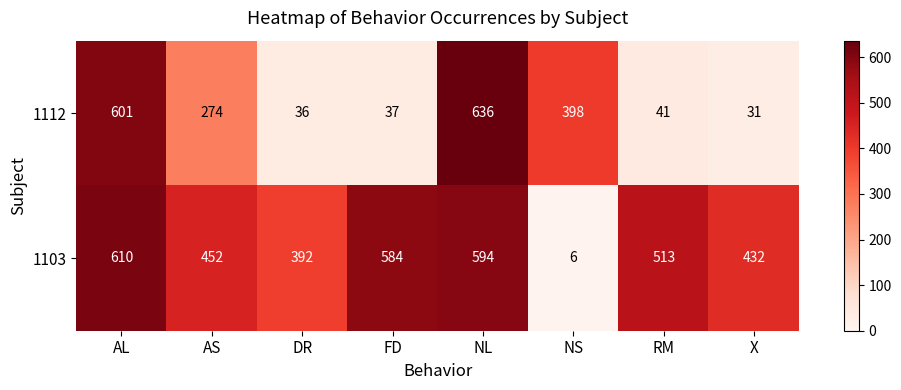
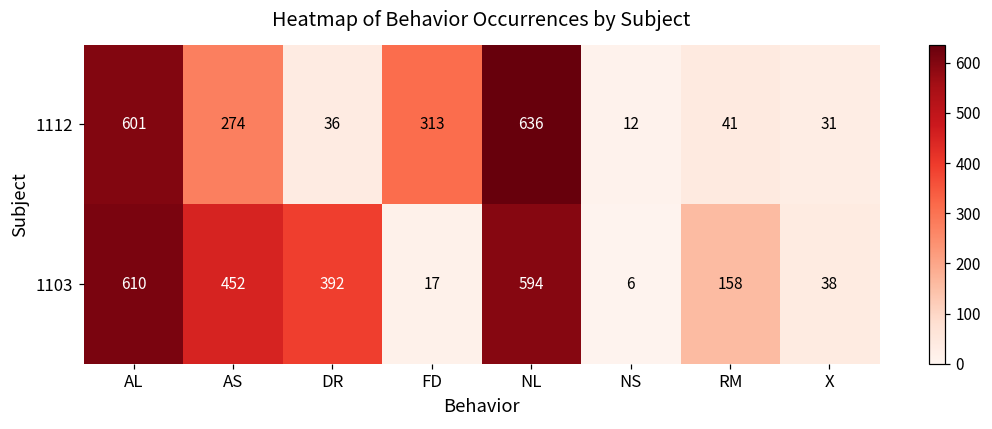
  {
    "1112": {
      "AL": 601,
      "AS": 274,
      "DR": 36,
-     "FD": 37,
+     "FD": 313,
      "NL": 636,
-     "NS": 398,
+     "NS": 12,
      "RM": 41,
      "X": 31
    },
    "1103": {
      "AL": 610,
      "AS": 452,
      "DR": 392,
-     "FD": 584,
+     "FD": 17,
      "NL": 594,
      "NS": 6,
-     "RM": 513,
-     "X": 432
+     "RM": 158,
+     "X": 38
    }
  }
